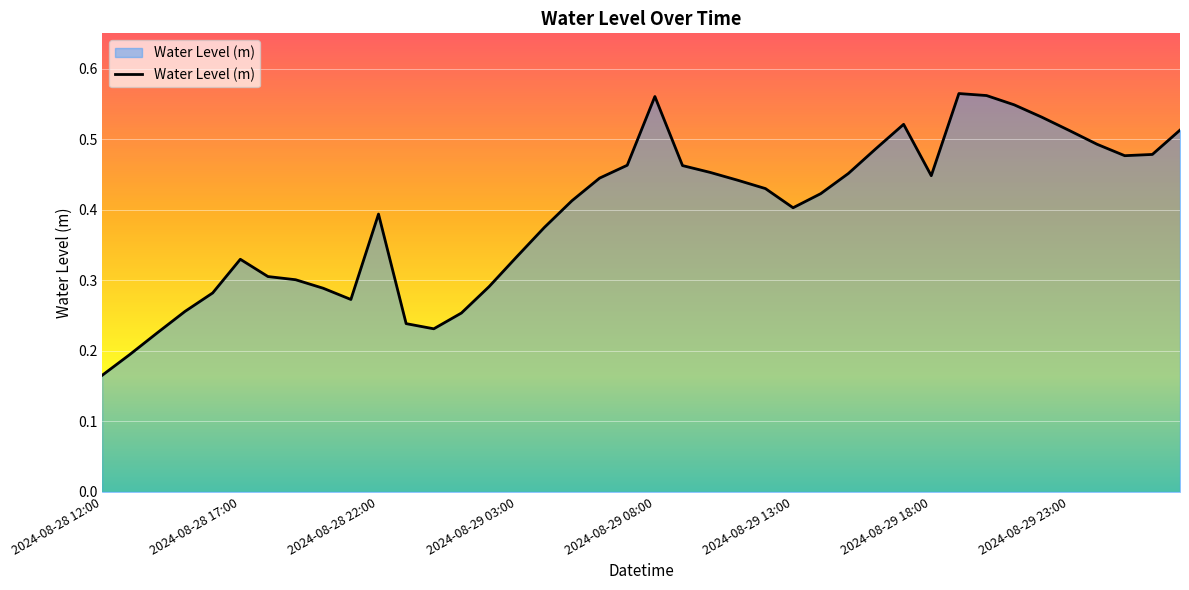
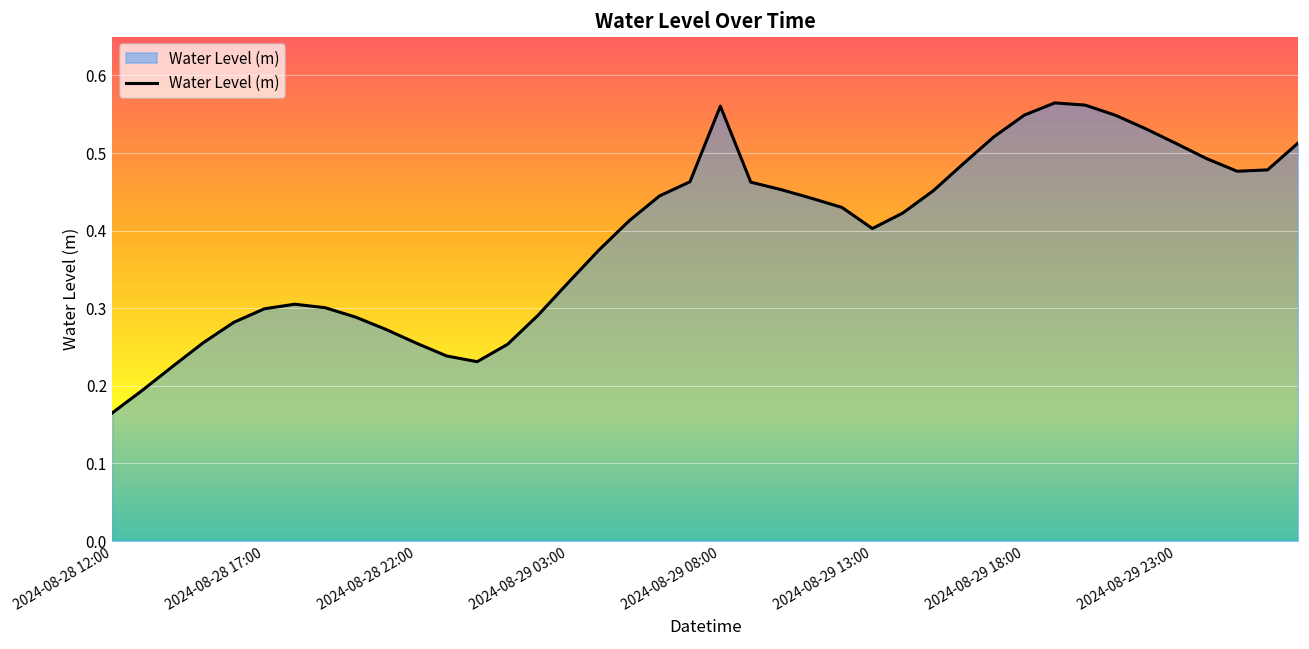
  {
    "2024-08-28 12:00": 0.17,
-   "2024-08-28 17:00": 0.33,
-   "2024-08-28 22:00": 0.39,
+   "2024-08-28 17:00": 0.30,
+   "2024-08-28 22:00": 0.26,
    "2024-08-29 03:00": 0.33,
    "2024-08-29 08:00": 0.56,
    "2024-08-29 13:00": 0.40,
-   "2024-08-29 18:00": 0.45,
+   "2024-08-29 18:00": 0.55,
    "2024-08-29 23:00": 0.51
  }
